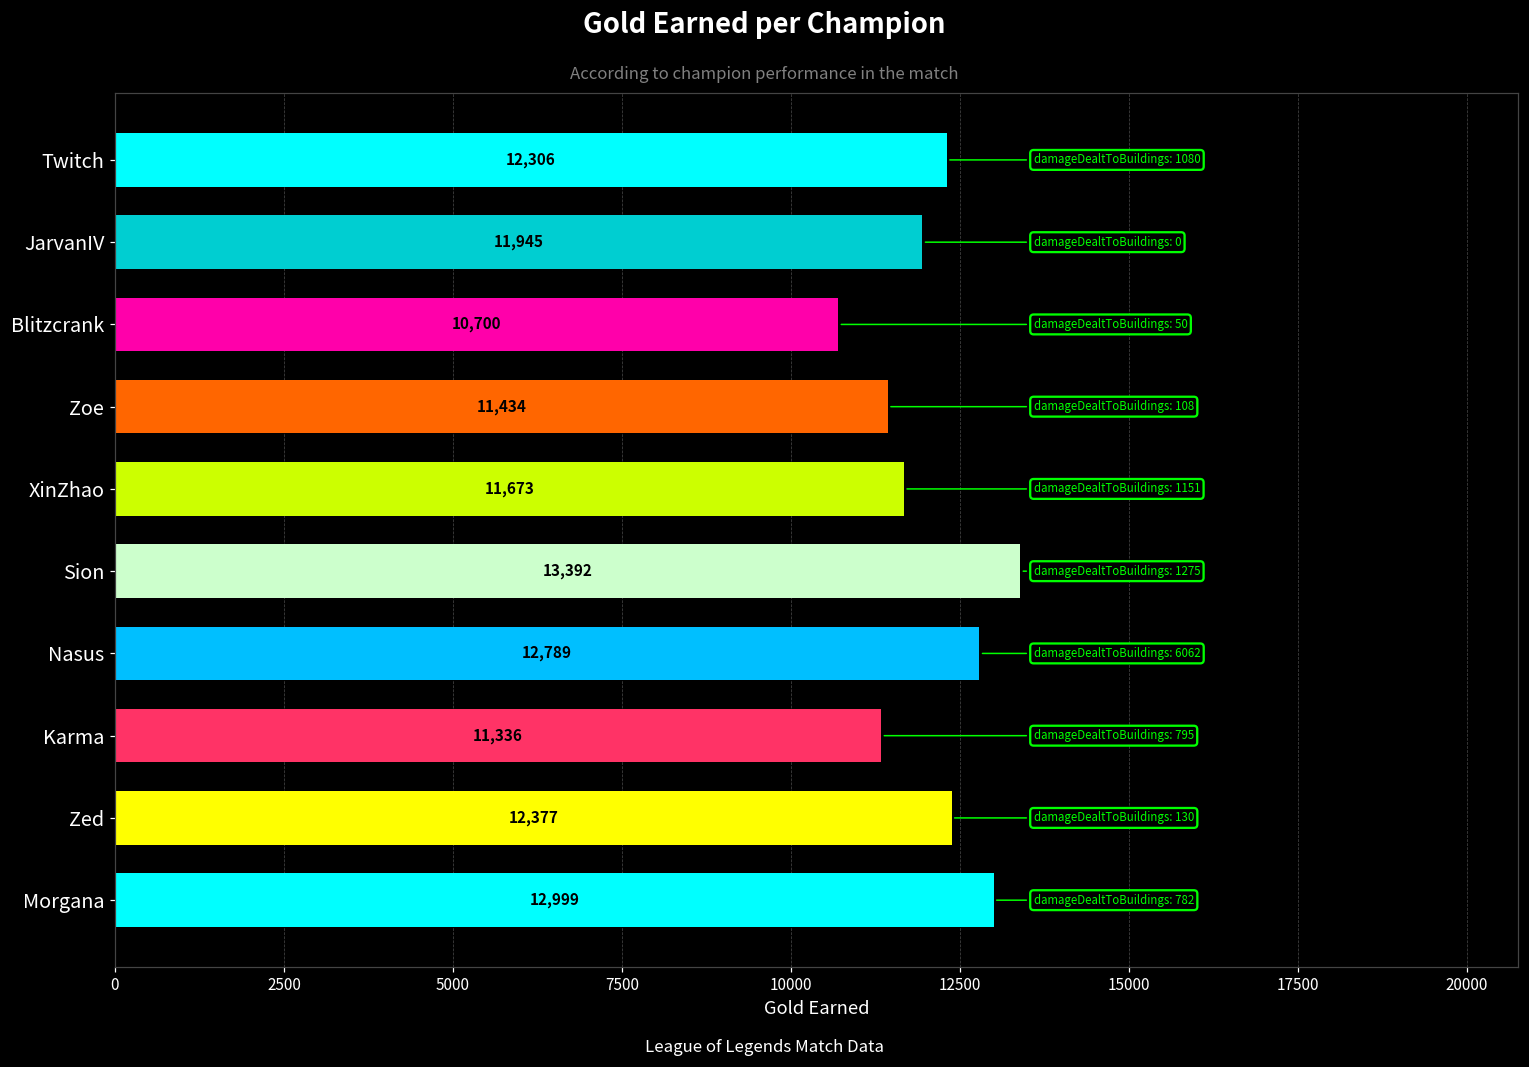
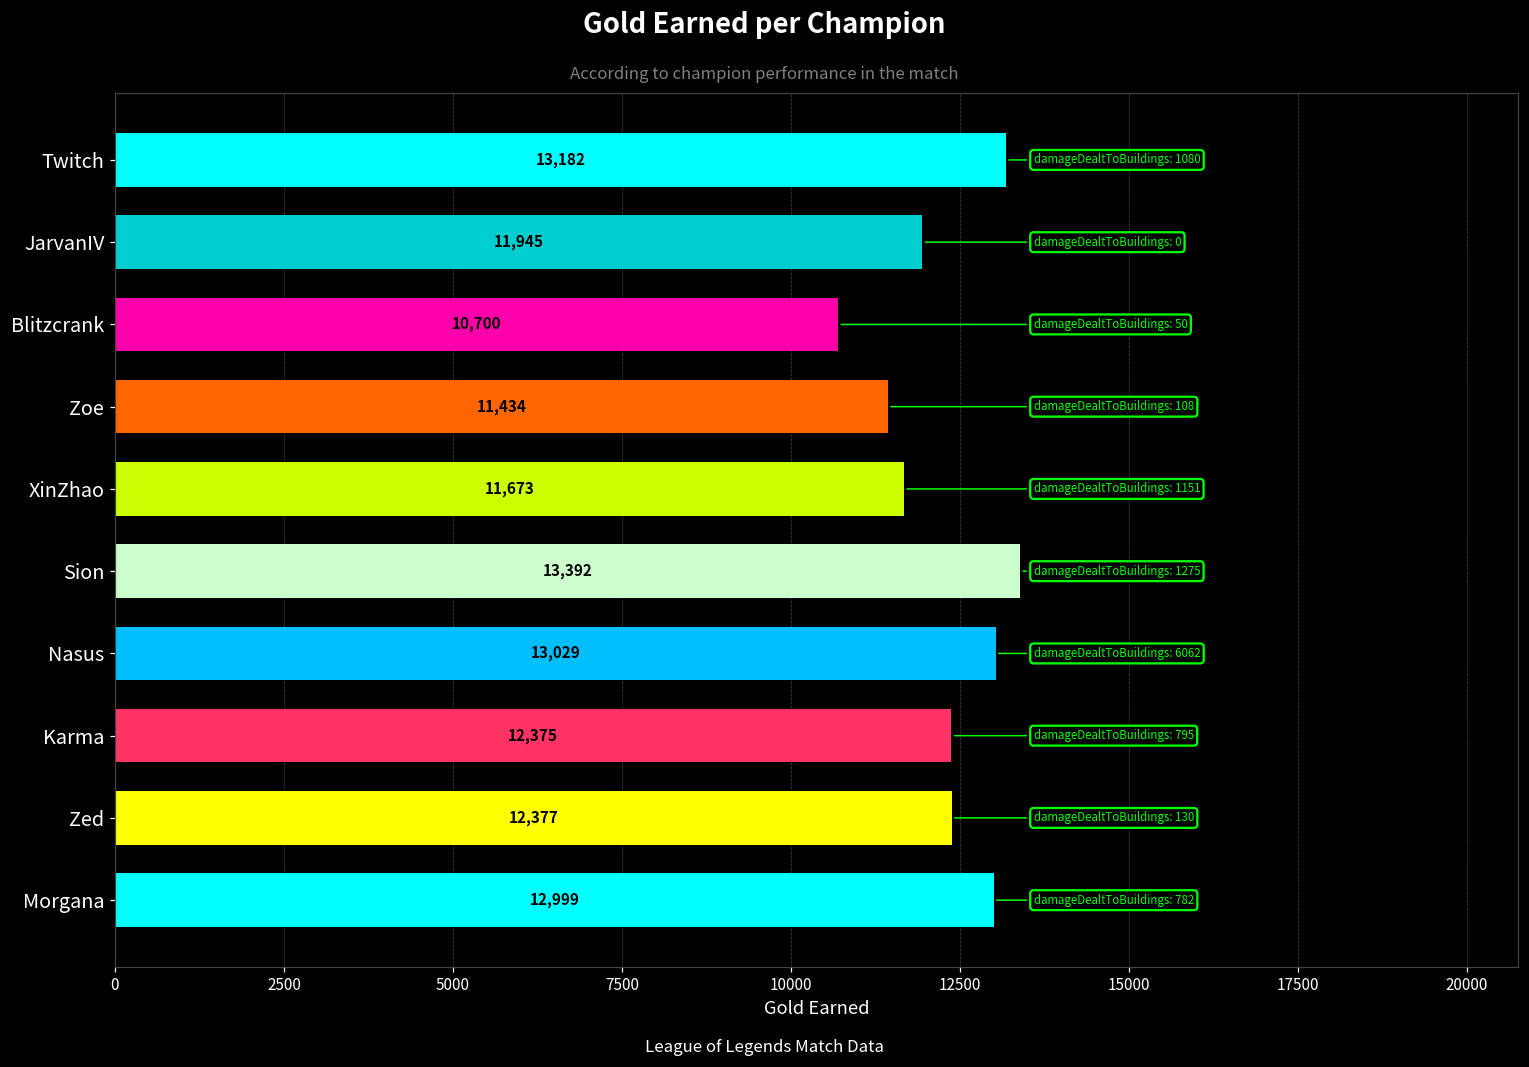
  {
-   "Twitch": "12,306",
-   "Nasus": "12,789",
-   "Karma": "11,336"
+   "Twitch": "13,182",
+   "Nasus": "13,029",
+   "Karma": "12,375"
  }
